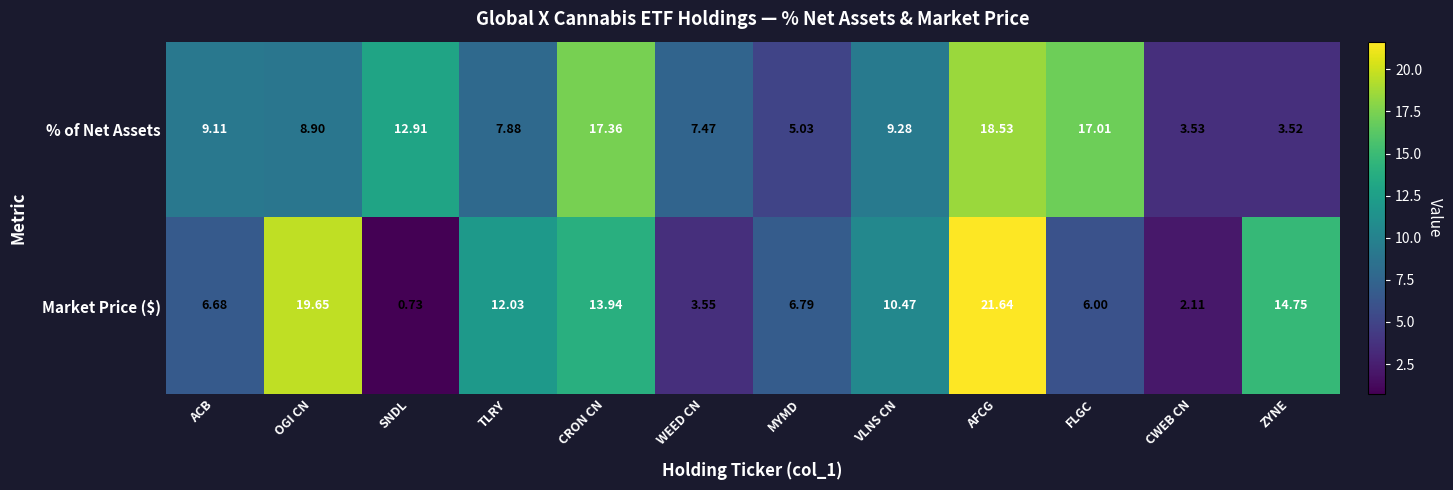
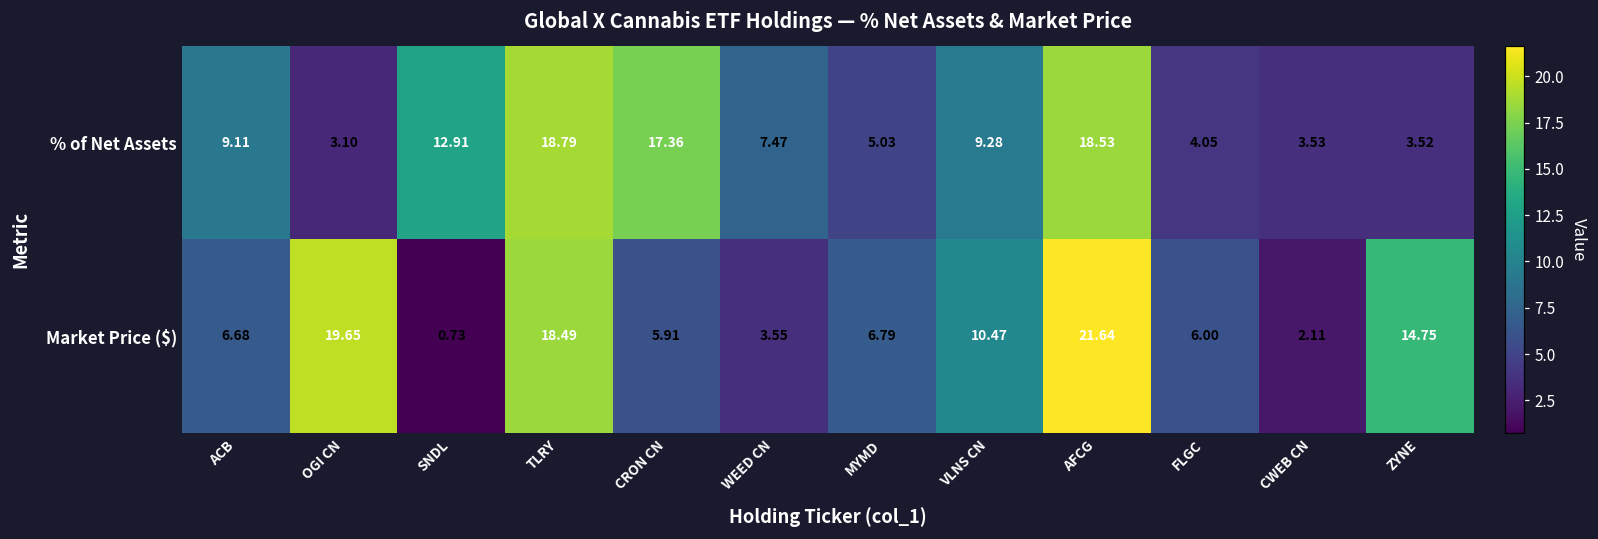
  {
    "% of Net Assets": {
      "ACB": 9.11,
-     "OGI CN": 8.90,
+     "OGI CN": 3.10,
      "SNDL": 12.91,
-     "TLRY": 7.88,
+     "TLRY": 18.79,
      "CRON CN": 17.36,
      "WEED CN": 7.47,
      "MYMD": 5.03,
      "VLNS CN": 9.28,
      "AFCG": 18.53,
-     "FLGC": 17.01,
+     "FLGC": 4.05,
      "CWEB CN": 3.53,
      "ZYNE": 3.52
    },
    "Market Price ($)": {
      "ACB": 6.68,
      "OGI CN": 19.65,
      "SNDL": 0.73,
-     "TLRY": 12.03,
-     "CRON CN": 13.94,
+     "TLRY": 18.49,
+     "CRON CN": 5.91,
      "WEED CN": 3.55,
      "MYMD": 6.79,
      "VLNS CN": 10.47,
      "AFCG": 21.64,
      "FLGC": 6.00,
      "CWEB CN": 2.11,
      "ZYNE": 14.75
    }
  }
